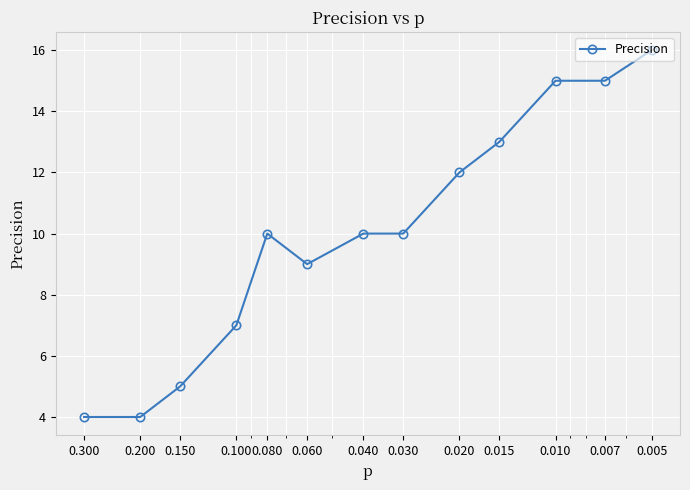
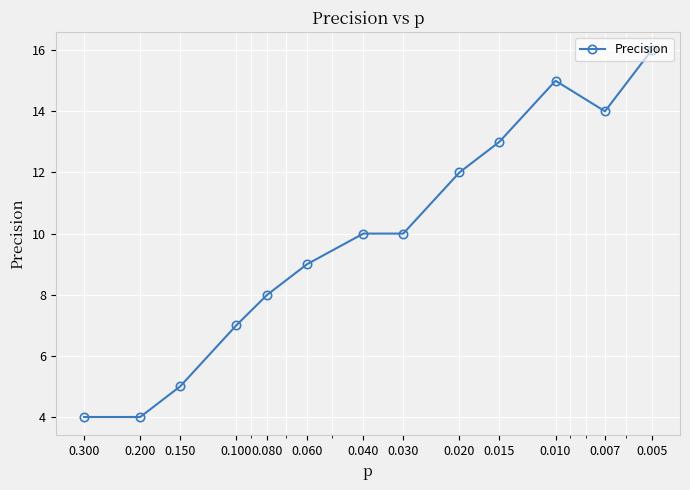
  {
    "0.300": 4,
    "0.200": 4,
    "0.150": 5,
    "0.100": 7,
-   "0.080": 10,
+   "0.080": 8,
    "0.060": 9,
    "0.040": 10,
    "0.030": 10,
    "0.020": 12,
    "0.015": 13,
    "0.010": 15,
-   "0.007": 15
+   "0.007": 14
  }
